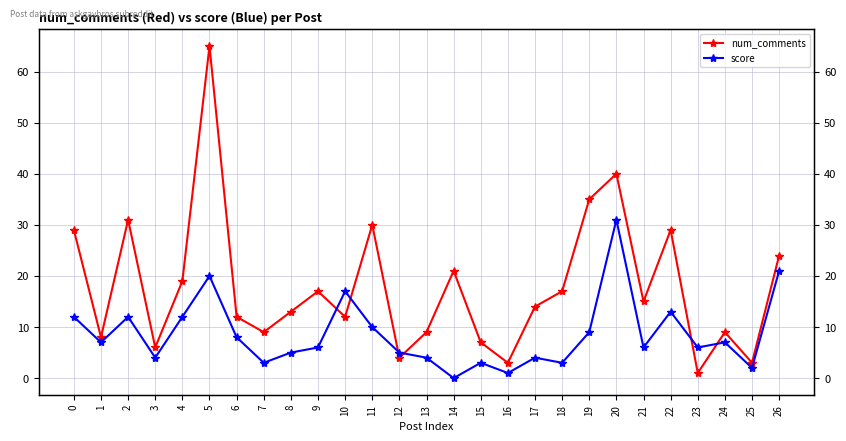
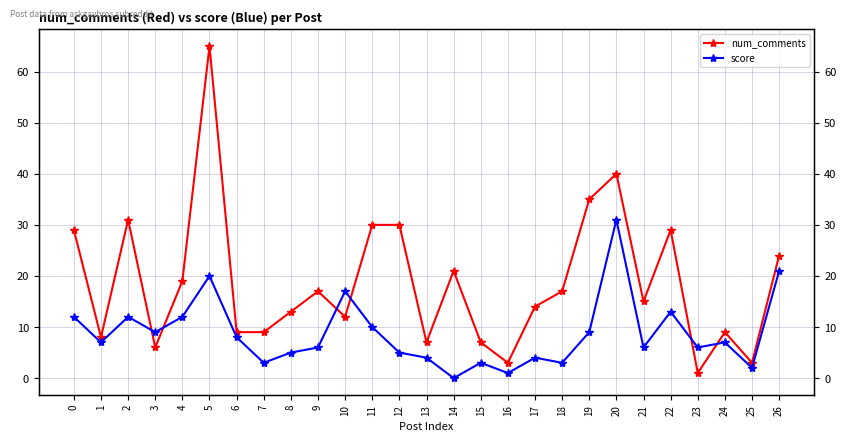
  {
    "num_comments": {
      "0": 29,
      "1": 8,
      "2": 31,
      "3": 6,
      "4": 19,
      "5": 65,
-     "6": 12,
+     "6": 9,
      "7": 9,
      "8": 13,
      "9": 17,
      "10": 12,
      "11": 30,
-     "12": 4,
-     "13": 9,
+     "12": 30,
+     "13": 7,
      "14": 21,
      "15": 7,
      "16": 3,
      "17": 14,
      "18": 17,
      "19": 35,
      "20": 40,
      "21": 15,
      "22": 29,
      "23": 1,
      "24": 9,
      "25": 3,
      "26": 24
    },
    "score": {
      "0": 12,
      "1": 7,
      "2": 12,
-     "3": 4,
+     "3": 9,
      "4": 12,
      "5": 20,
      "6": 8,
      "7": 3,
      "8": 5,
      "9": 6,
      "10": 17,
      "11": 10,
      "12": 5,
      "13": 4,
      "14": 0,
      "15": 3,
      "16": 1,
      "17": 4,
      "18": 3,
      "19": 9,
      "20": 31,
      "21": 6,
      "22": 13,
      "23": 6,
      "24": 7,
      "25": 2,
      "26": 21
    }
  }
